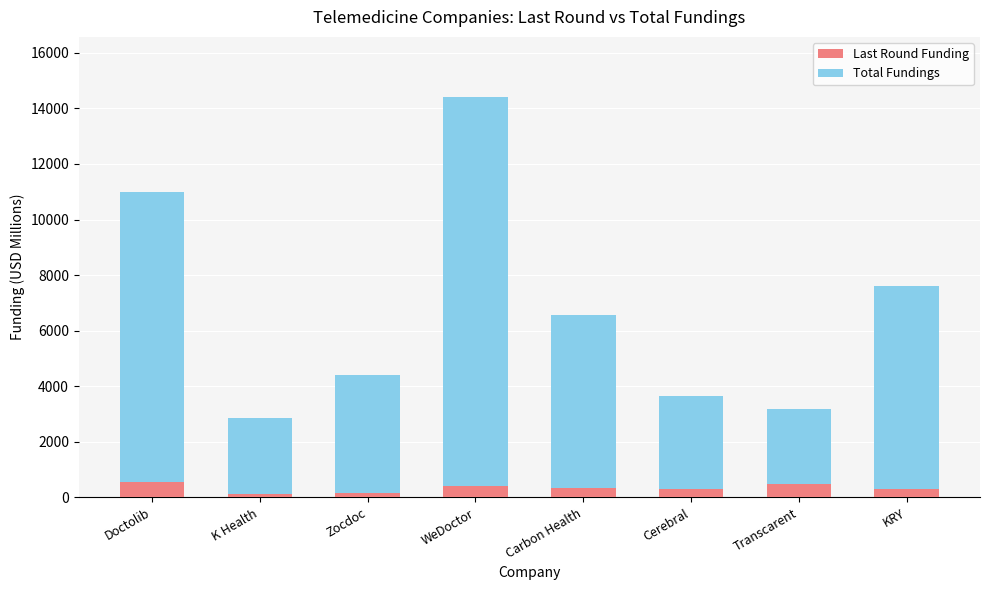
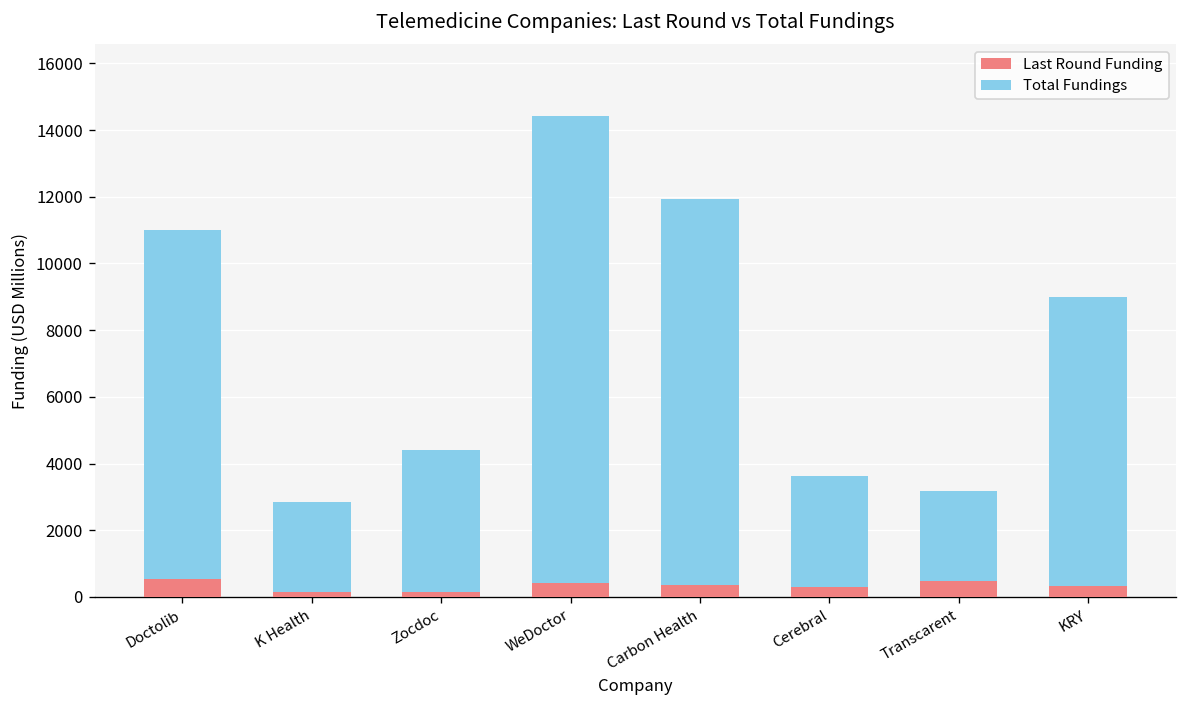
  {
    "Last Round Funding": {
      "Doctolib": 500,
      "K Health": 100,
      "Zocdoc": 200,
      "WeDoctor": 400,
      "Carbon Health": 400,
      "Cerebral": 300,
      "Transcarent": 500,
      "KRY": 300
    },
    "Total Fundings": {
      "Doctolib": 10400,
      "K Health": 2700,
      "Zocdoc": 4300,
      "WeDoctor": 14000,
-     "Carbon Health": 6200,
+     "Carbon Health": 11600,
      "Cerebral": 3300,
      "Transcarent": 2700,
-     "KRY": 7300
+     "KRY": 8700
    }
  }
